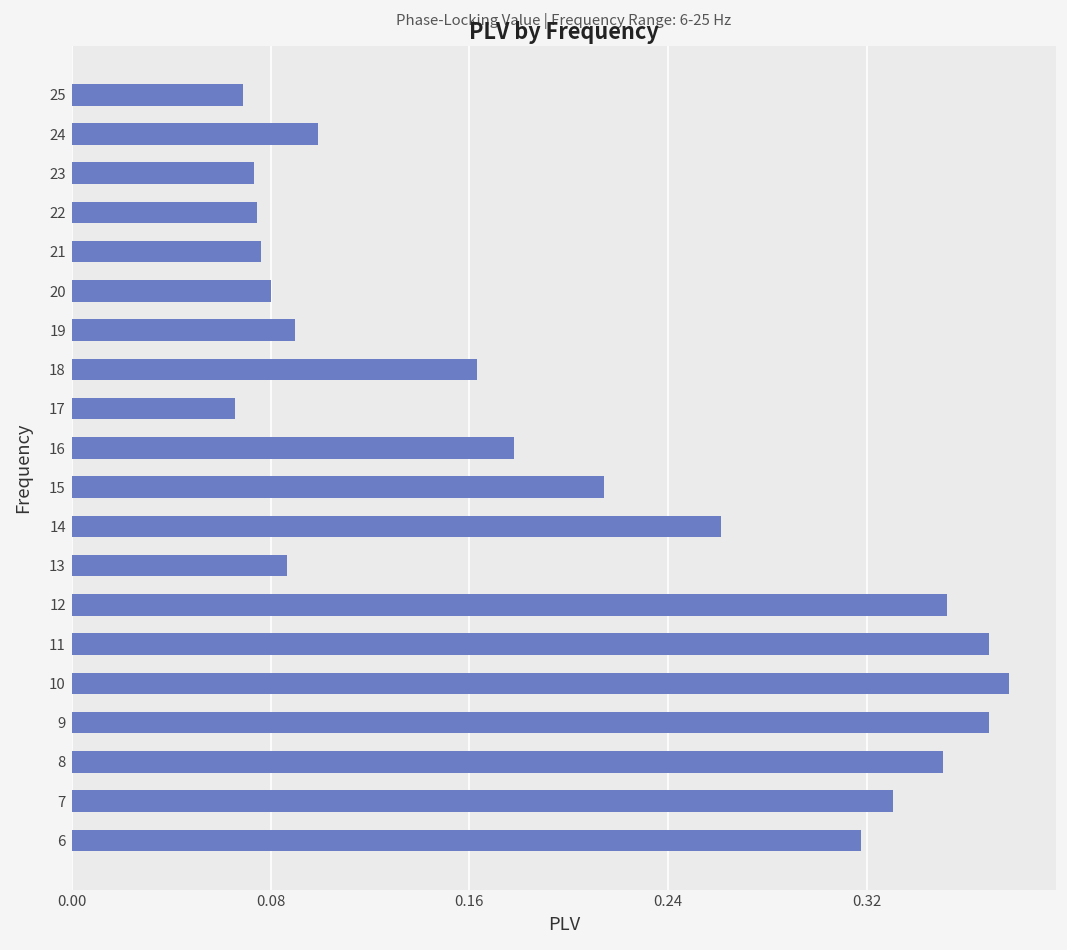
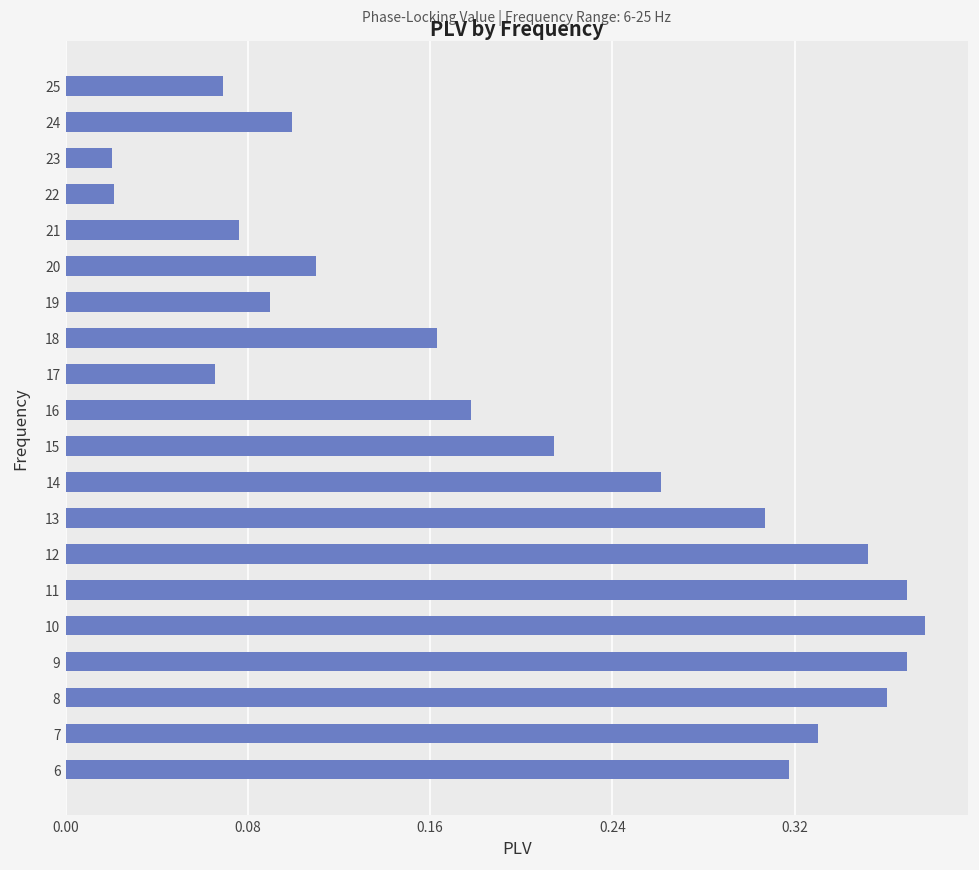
  {
    "25": 0.069,
    "24": 0.099,
-   "23": 0.073,
-   "22": 0.074,
+   "23": 0.020,
+   "22": 0.021,
    "21": 0.076,
-   "20": 0.080,
+   "20": 0.110,
    "19": 0.090,
    "18": 0.163,
    "17": 0.066,
    "16": 0.178,
    "15": 0.214,
    "14": 0.261,
-   "13": 0.086,
+   "13": 0.307,
    "12": 0.352,
    "11": 0.369,
    "10": 0.377,
    "9": 0.369,
-   "8": 0.351,
+   "8": 0.360,
    "7": 0.330,
    "6": 0.318
  }
